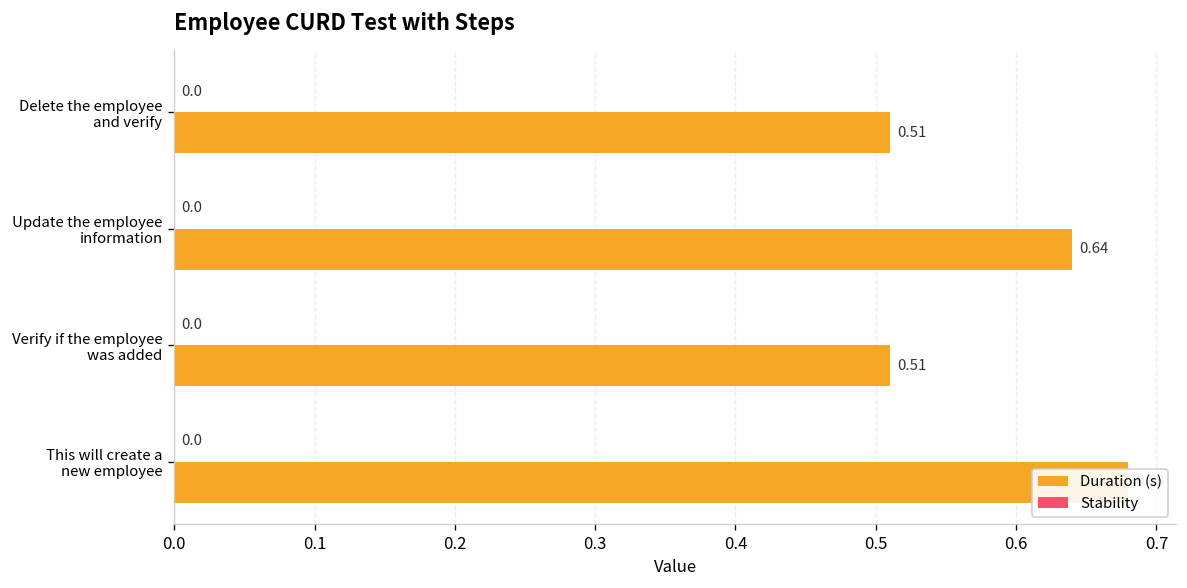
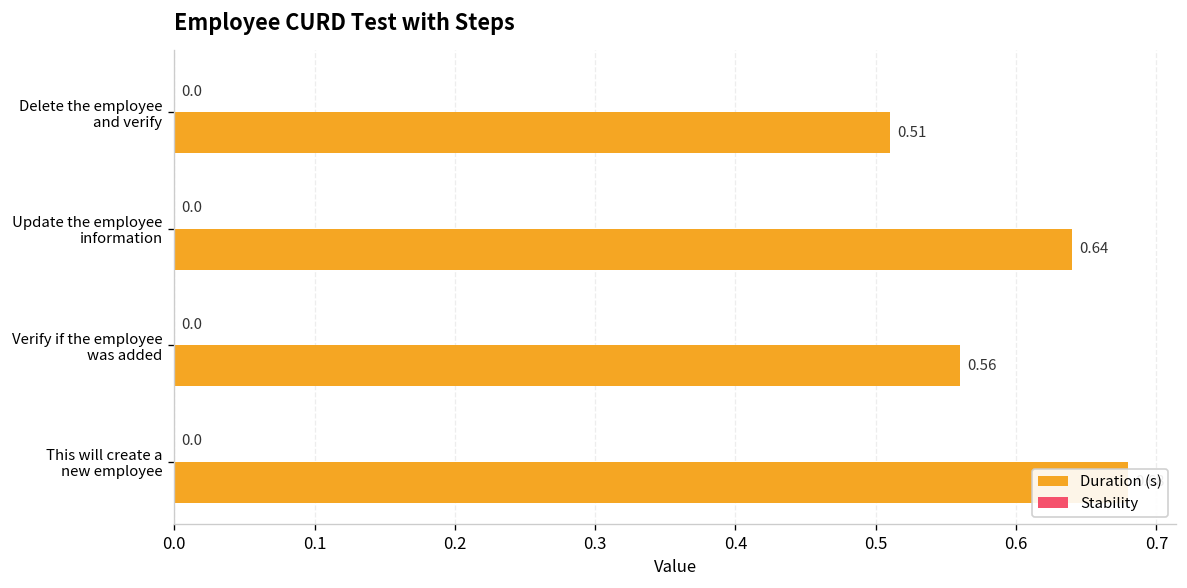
  {
    "Duration (s)": {
      "Delete the employee and verify": 0.51,
      "Update the employee information": 0.64,
-     "Verify if the employee was added": 0.51
+     "Verify if the employee was added": 0.56
    },
    "Stability": {
      "Delete the employee and verify": 0.0,
      "Update the employee information": 0.0,
      "Verify if the employee was added": 0.0,
      "This will create a new employee": 0.0
    }
  }
